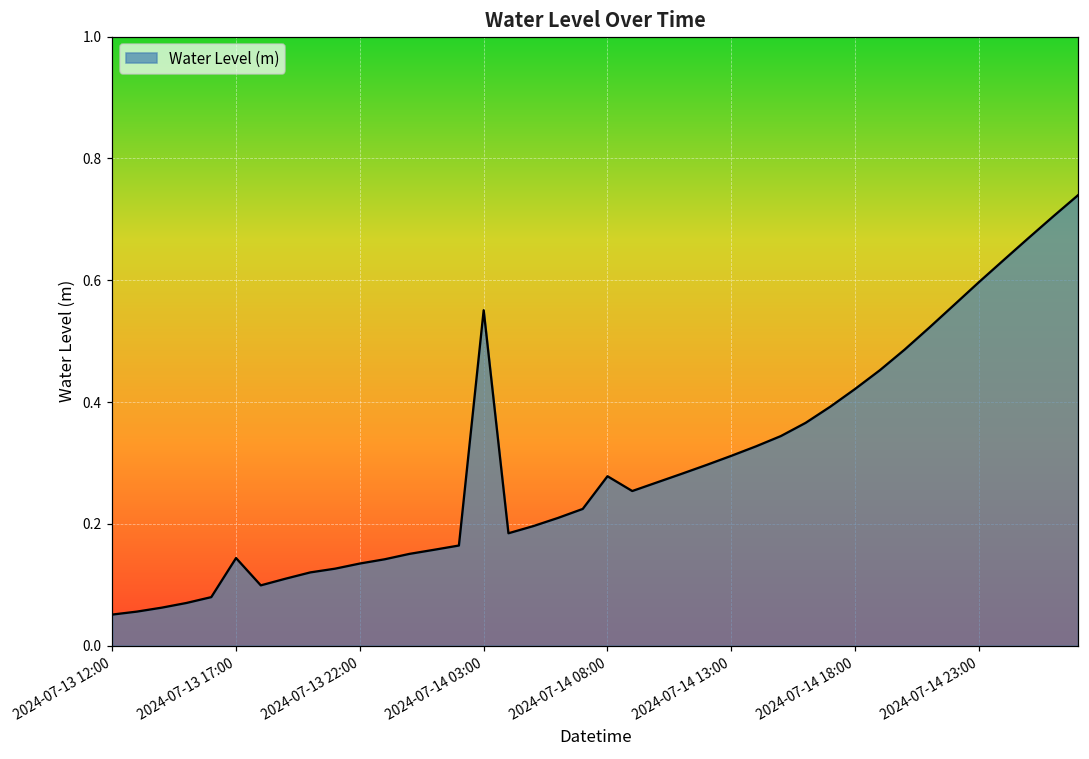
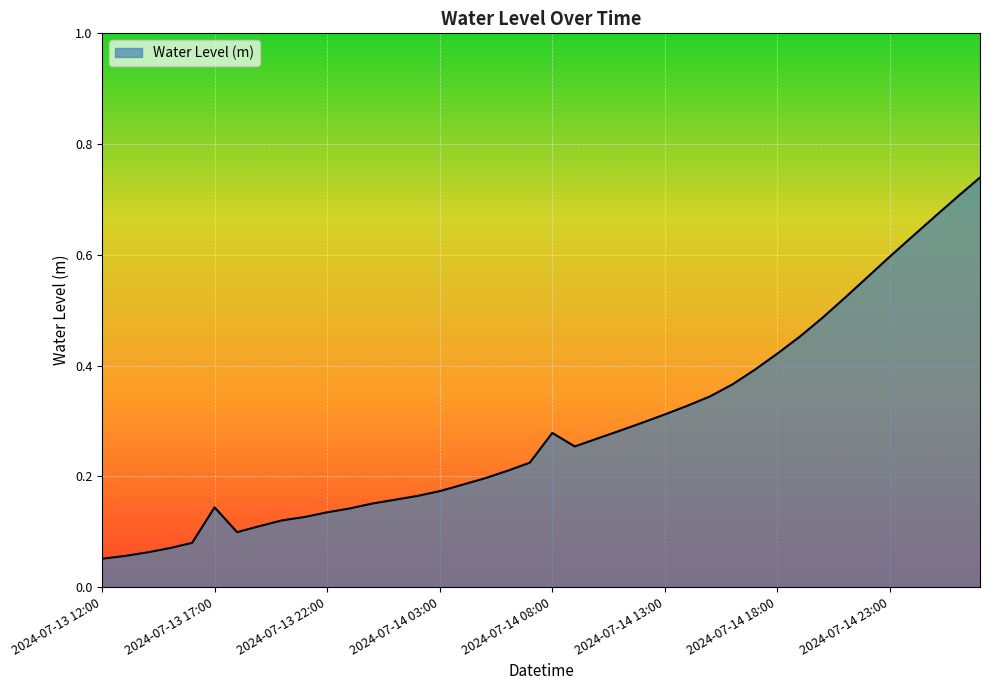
  {
    "2024-07-13 12:00": 0.05,
    "2024-07-13 17:00": 0.14,
    "2024-07-13 22:00": 0.14,
-   "2024-07-14 03:00": 0.55,
+   "2024-07-14 03:00": 0.17,
    "2024-07-14 08:00": 0.28,
    "2024-07-14 13:00": 0.31,
    "2024-07-14 18:00": 0.42,
    "2024-07-14 23:00": 0.60
  }
